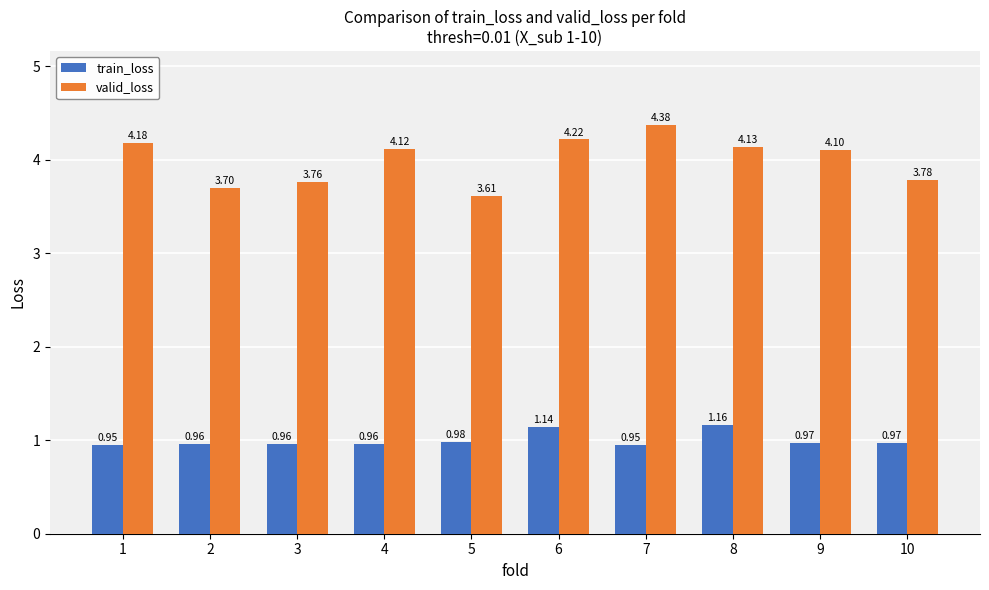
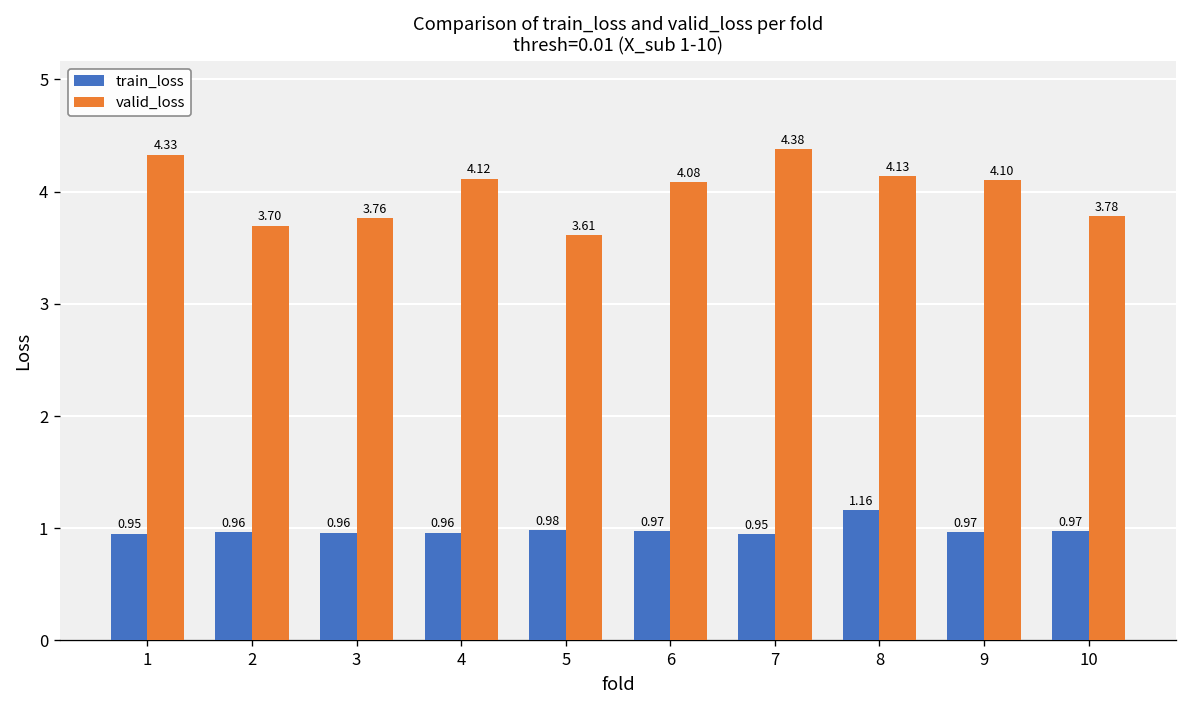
  {
    "train_loss": {
      "1": 0.95,
      "2": 0.96,
      "3": 0.96,
      "4": 0.96,
      "5": 0.98,
-     "6": 1.14,
+     "6": 0.97,
      "7": 0.95,
      "8": 1.16,
      "9": 0.97,
      "10": 0.97
    },
    "valid_loss": {
-     "1": 4.18,
+     "1": 4.33,
      "2": 3.70,
      "3": 3.76,
      "4": 4.12,
      "5": 3.61,
-     "6": 4.22,
+     "6": 4.08,
      "7": 4.38,
      "8": 4.13,
      "9": 4.10,
      "10": 3.78
    }
  }
